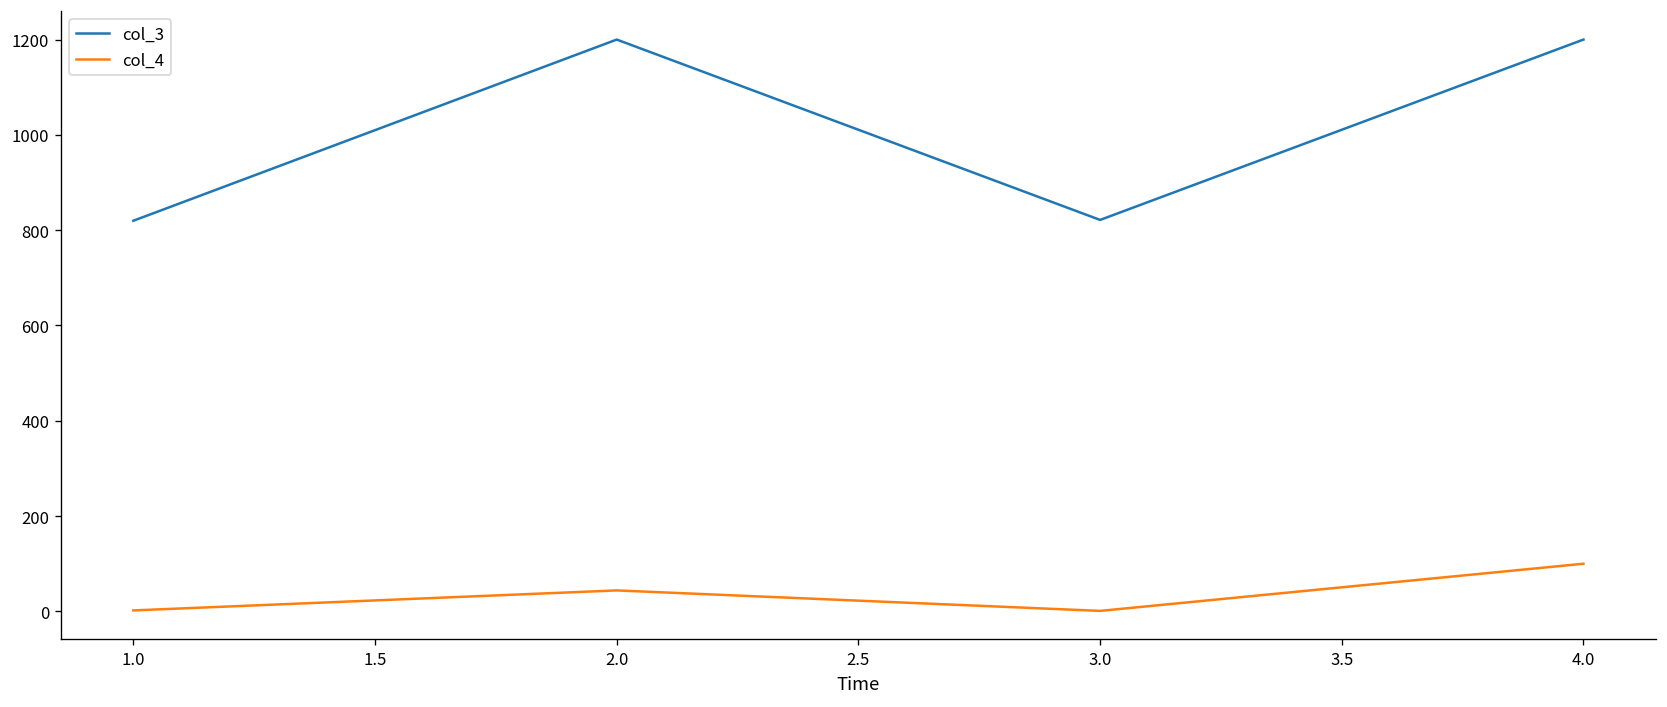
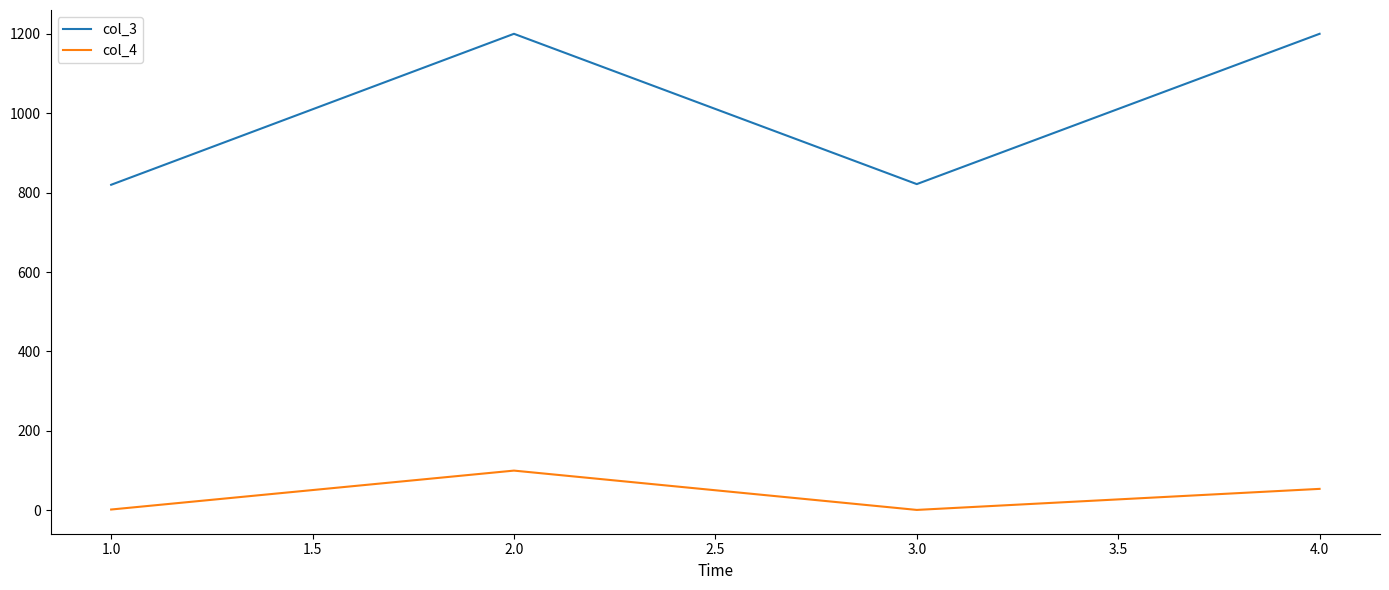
  {
    "col_3": {
      "1.0": 820,
      "2.0": 1200,
      "3.0": 820,
      "4.0": 1200
    },
    "col_4": {
      "1.0": 0,
-     "2.0": 40,
+     "2.0": 100,
      "3.0": 0,
-     "4.0": 100
+     "4.0": 50
    }
  }
